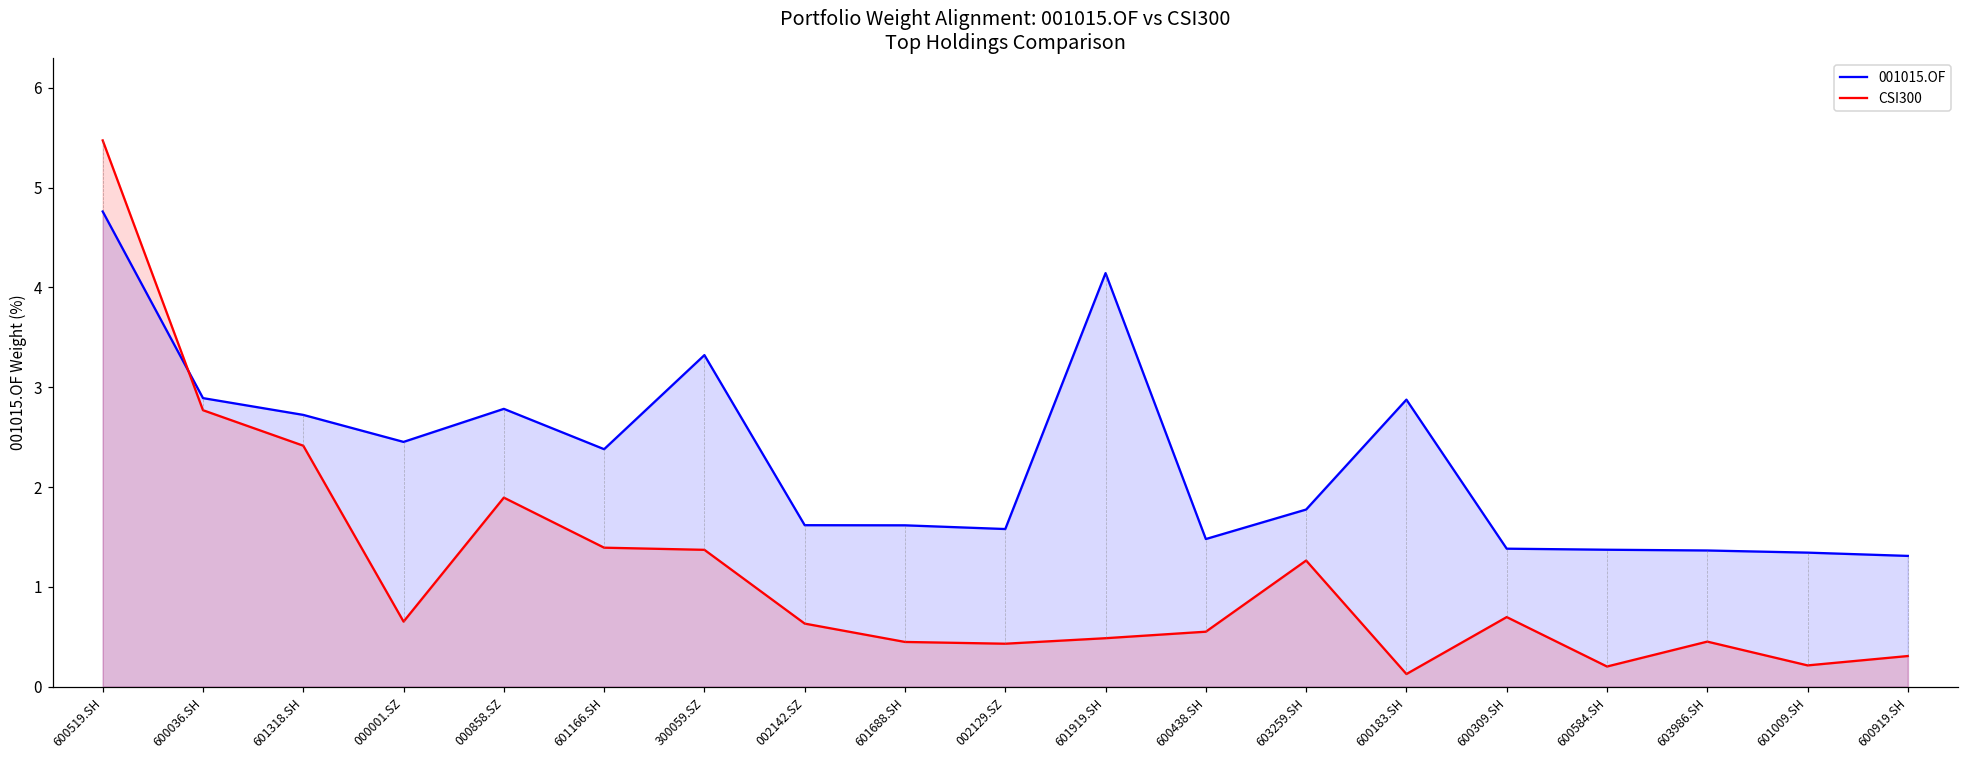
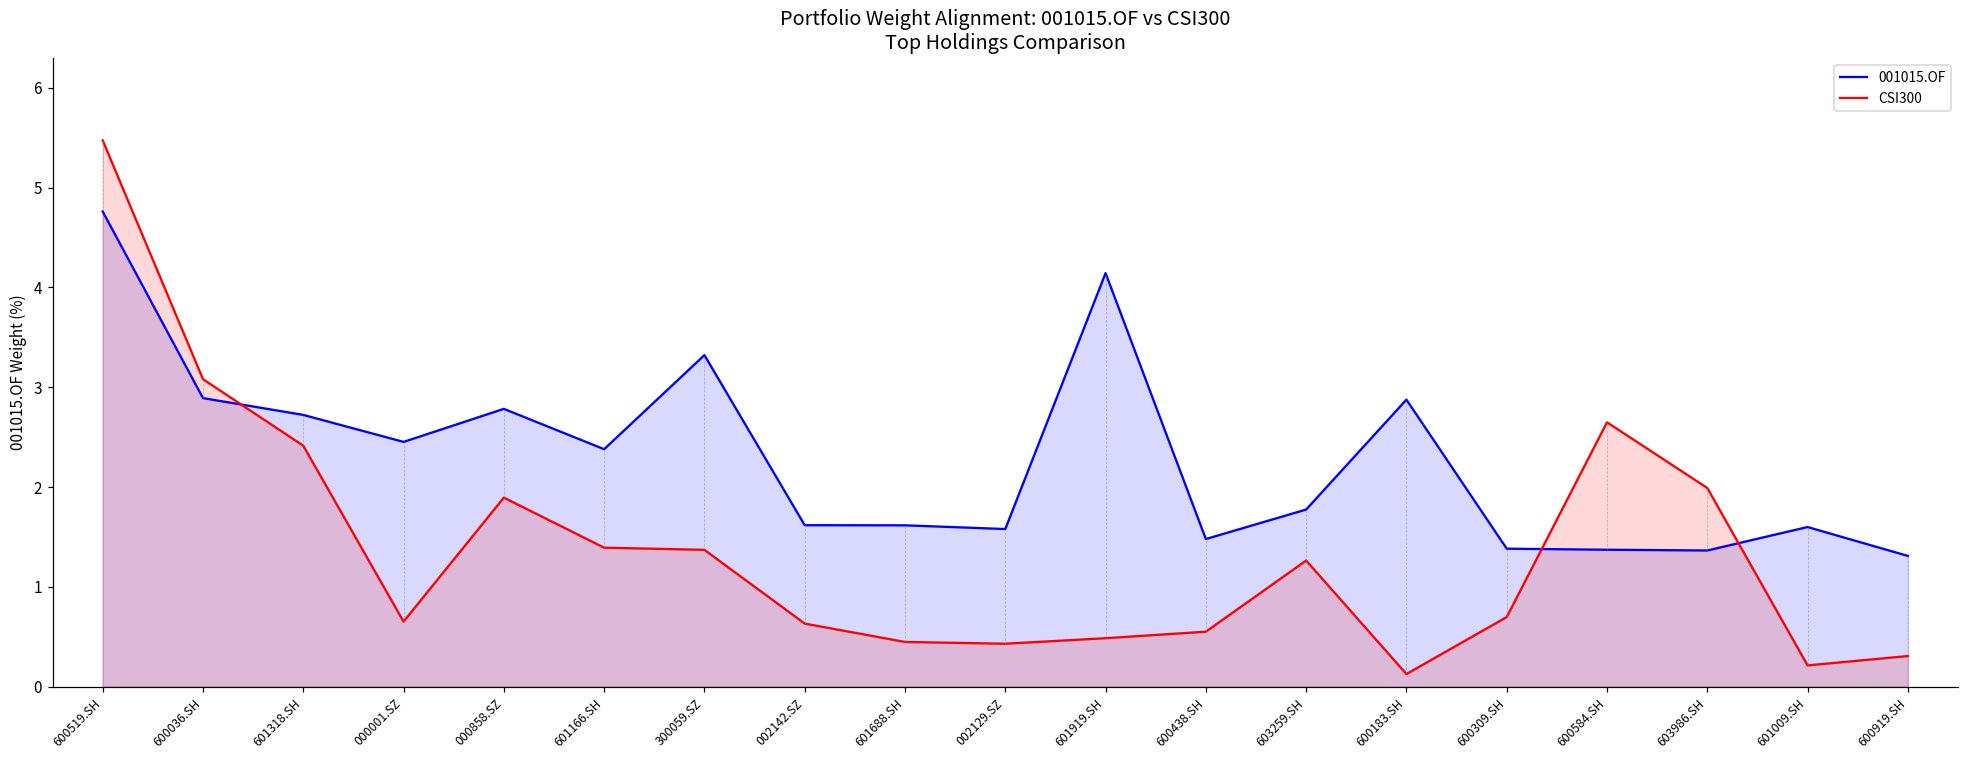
  {
    "001015.OF": {
-     "601009.SH": 1.3
+     "601009.SH": 1.6
    },
    "CSI300": {
-     "600036.SH": 2.8,
-     "600584.SH": 0.2,
-     "603986.SH": 0.5
+     "600036.SH": 3.1,
+     "600584.SH": 2.6,
+     "603986.SH": 2.0
    }
  }
